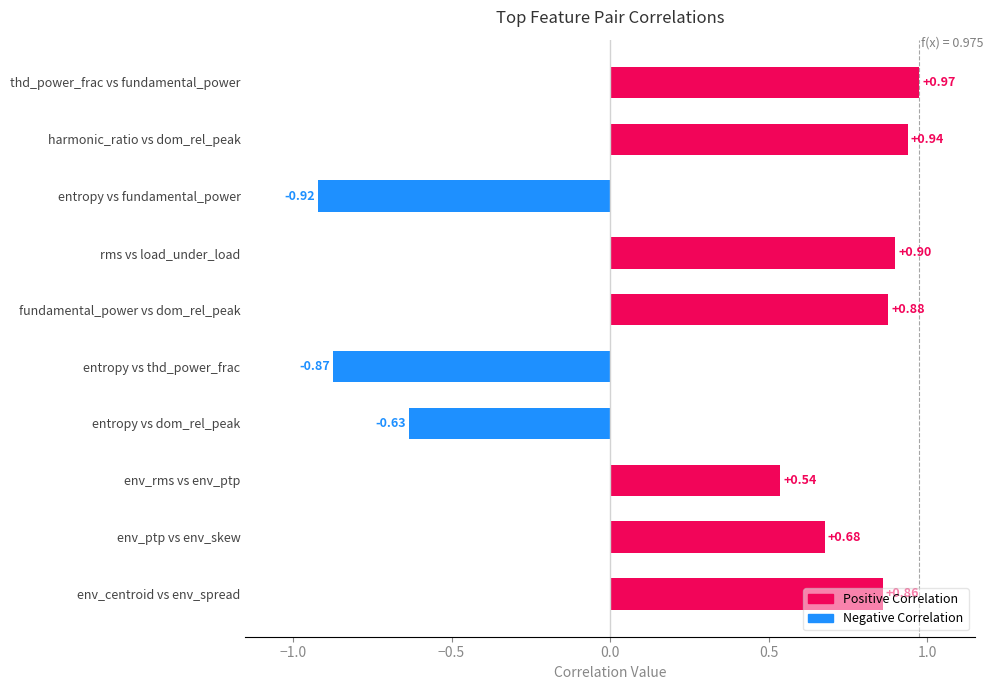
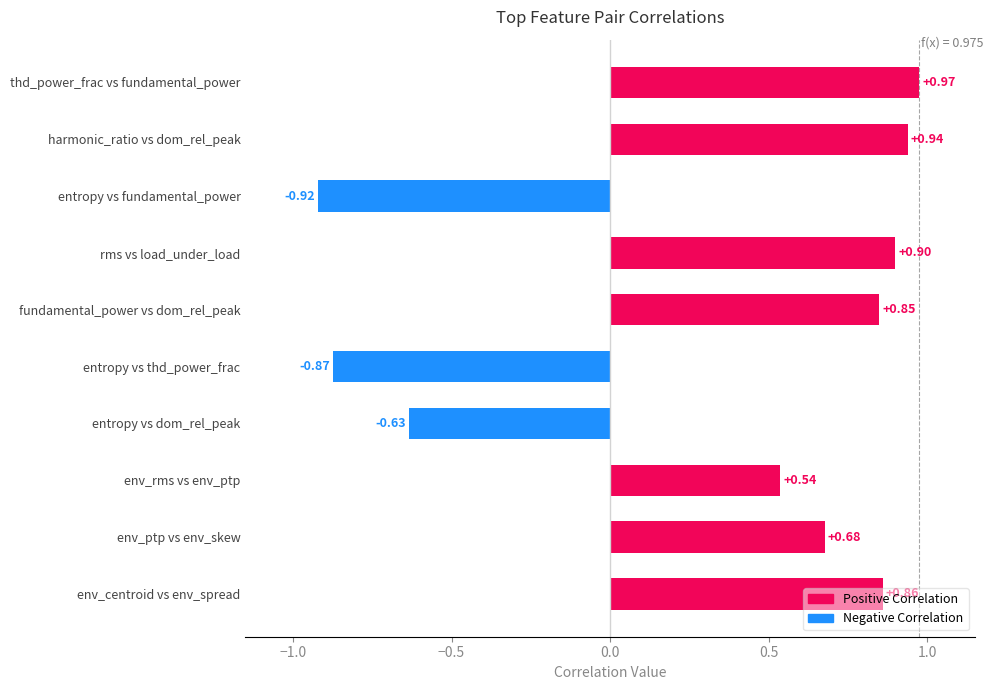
  {
    "thd_power_frac vs fundamental_power": "+0.97",
    "harmonic_ratio vs dom_rel_peak": "+0.94",
    "entropy vs fundamental_power": "-0.92",
    "rms vs load_under_load": "+0.90",
-   "fundamental_power vs dom_rel_peak": "+0.88",
+   "fundamental_power vs dom_rel_peak": "+0.85",
    "entropy vs thd_power_frac": "-0.87",
    "entropy vs dom_rel_peak": "-0.63",
    "env_rms vs env_ptp": "+0.54",
    "env_ptp vs env_skew": "+0.68"
  }
